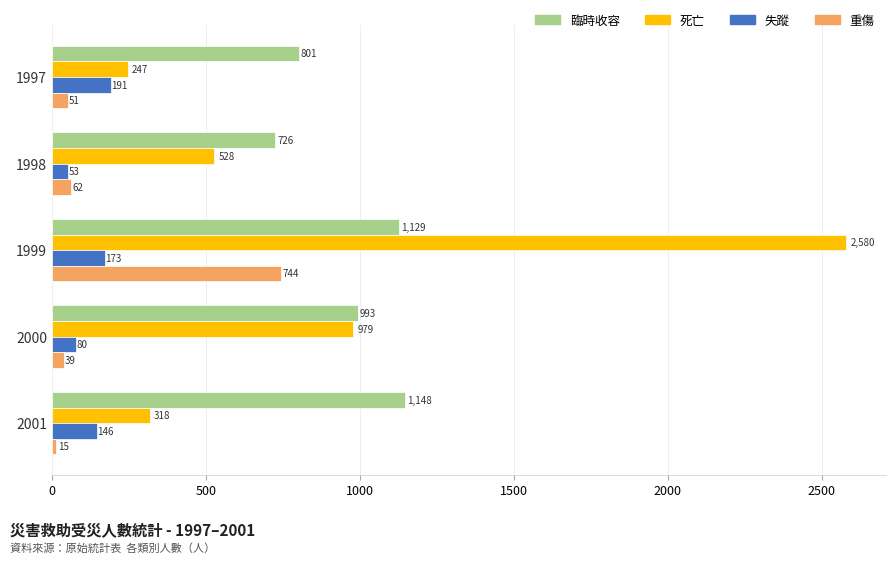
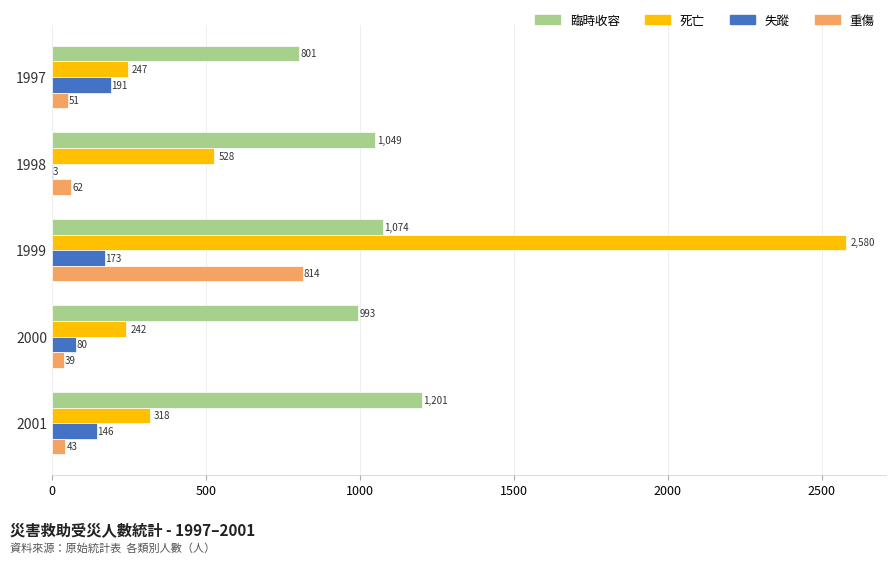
  {
    "臨時收容": {
      "1997": "801",
-     "1998": "726",
-     "1999": "1,129",
+     "1998": "1,049",
+     "1999": "1,074",
      "2000": "993",
-     "2001": "1,148"
+     "2001": "1,201"
    },
    "死亡": {
      "1997": "247",
      "1998": "528",
      "1999": "2,580",
-     "2000": "979",
+     "2000": "242",
      "2001": "318"
    },
    "失蹤": {
      "1997": "191",
-     "1998": "53",
+     "1998": "3",
      "1999": "173",
      "2000": "80",
      "2001": "146"
    },
    "重傷": {
      "1997": "51",
      "1998": "62",
-     "1999": "744",
+     "1999": "814",
      "2000": "39",
-     "2001": "15"
+     "2001": "43"
    }
  }
